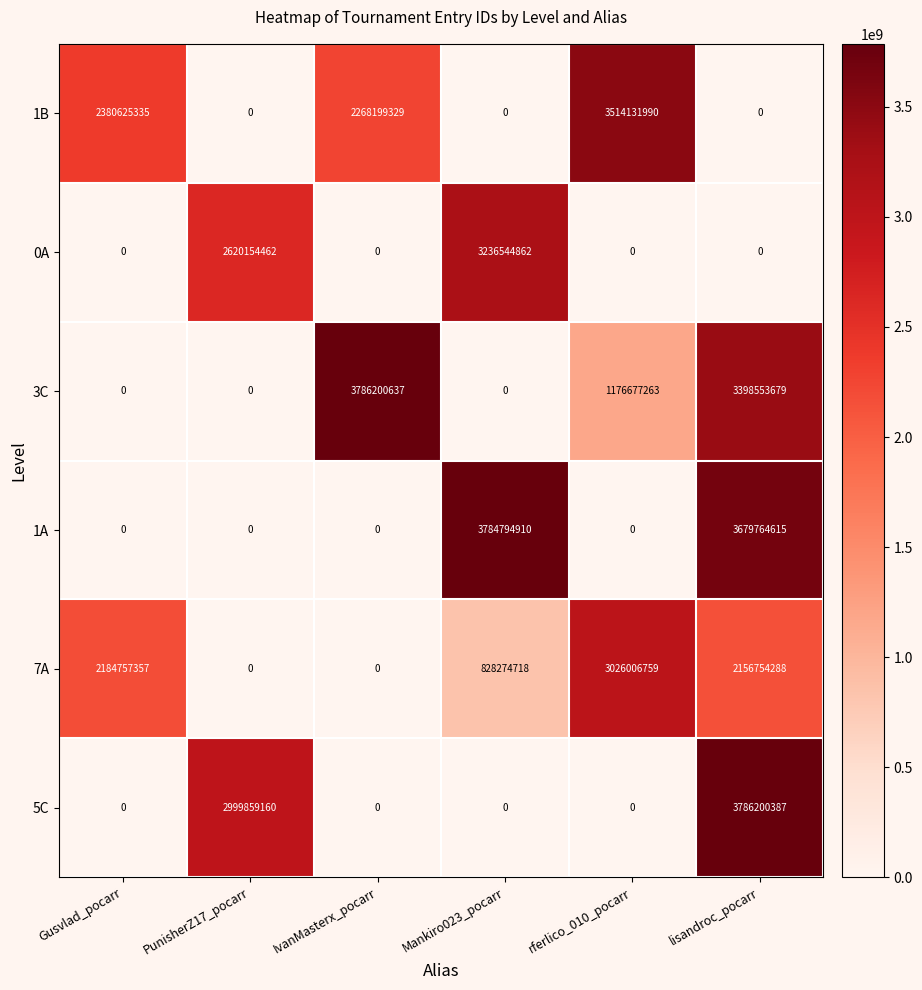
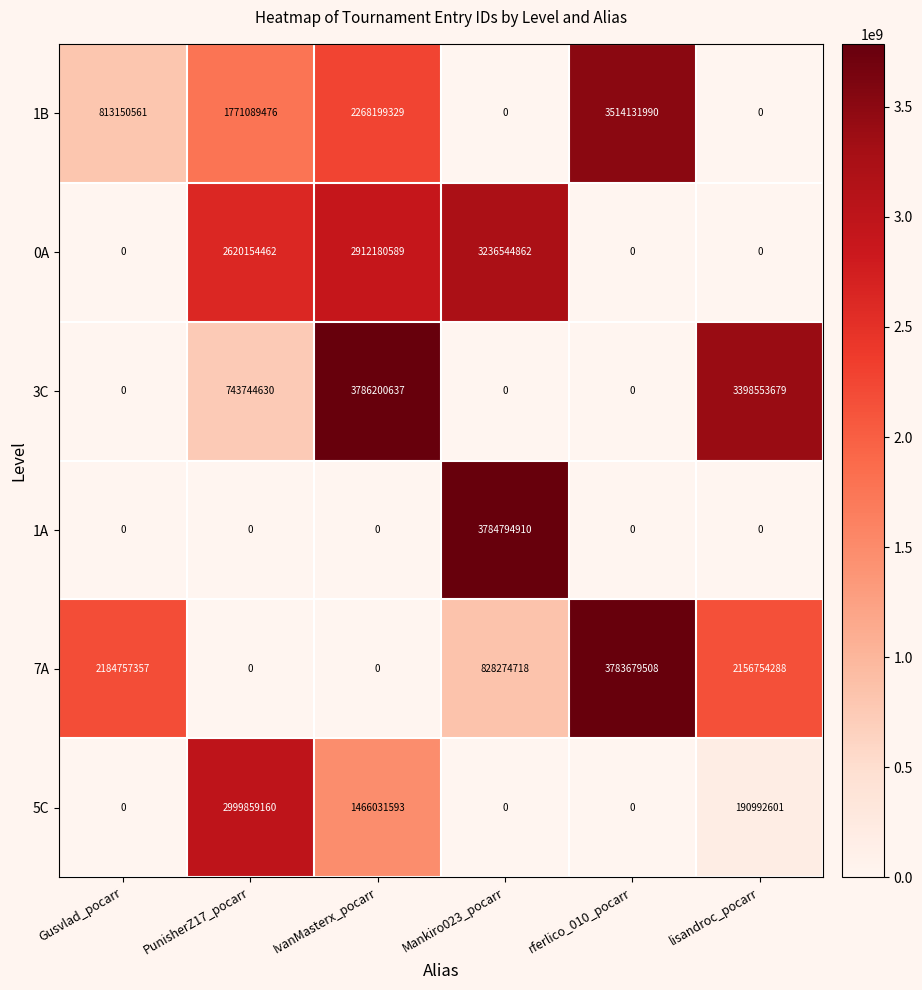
  {
    "1B": {
-     "Gusvlad_pocarr": 2380625335,
-     "PunisherZ17_pocarr": 0,
+     "Gusvlad_pocarr": 813150561,
+     "PunisherZ17_pocarr": 1771089476,
      "IvanMasterx_pocarr": 2268199329,
      "Mankiro023_pocarr": 0,
      "rferlico_010_pocarr": 3514131990,
      "lisandroc_pocarr": 0
    },
    "0A": {
      "Gusvlad_pocarr": 0,
      "PunisherZ17_pocarr": 2620154462,
-     "IvanMasterx_pocarr": 0,
+     "IvanMasterx_pocarr": 2912180589,
      "Mankiro023_pocarr": 3236544862,
      "rferlico_010_pocarr": 0,
      "lisandroc_pocarr": 0
    },
    "3C": {
      "Gusvlad_pocarr": 0,
-     "PunisherZ17_pocarr": 0,
+     "PunisherZ17_pocarr": 743744630,
      "IvanMasterx_pocarr": 3786200637,
      "Mankiro023_pocarr": 0,
-     "rferlico_010_pocarr": 1176677263,
+     "rferlico_010_pocarr": 0,
      "lisandroc_pocarr": 3398553679
    },
    "1A": {
      "Gusvlad_pocarr": 0,
      "PunisherZ17_pocarr": 0,
      "IvanMasterx_pocarr": 0,
      "Mankiro023_pocarr": 3784794910,
      "rferlico_010_pocarr": 0,
-     "lisandroc_pocarr": 3679764615
+     "lisandroc_pocarr": 0
    },
    "7A": {
      "Gusvlad_pocarr": 2184757357,
      "PunisherZ17_pocarr": 0,
      "IvanMasterx_pocarr": 0,
      "Mankiro023_pocarr": 828274718,
-     "rferlico_010_pocarr": 3026006759,
+     "rferlico_010_pocarr": 3783679508,
      "lisandroc_pocarr": 2156754288
    },
    "5C": {
      "Gusvlad_pocarr": 0,
      "PunisherZ17_pocarr": 2999859160,
-     "IvanMasterx_pocarr": 0,
+     "IvanMasterx_pocarr": 1466031593,
      "Mankiro023_pocarr": 0,
      "rferlico_010_pocarr": 0,
-     "lisandroc_pocarr": 3786200387
+     "lisandroc_pocarr": 190992601
    }
  }
